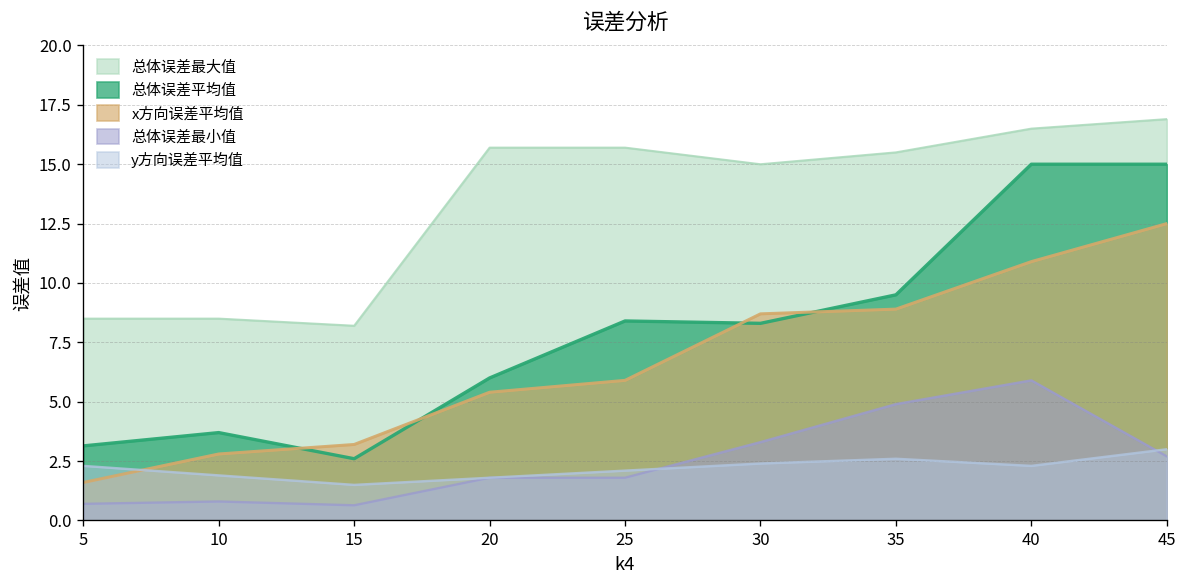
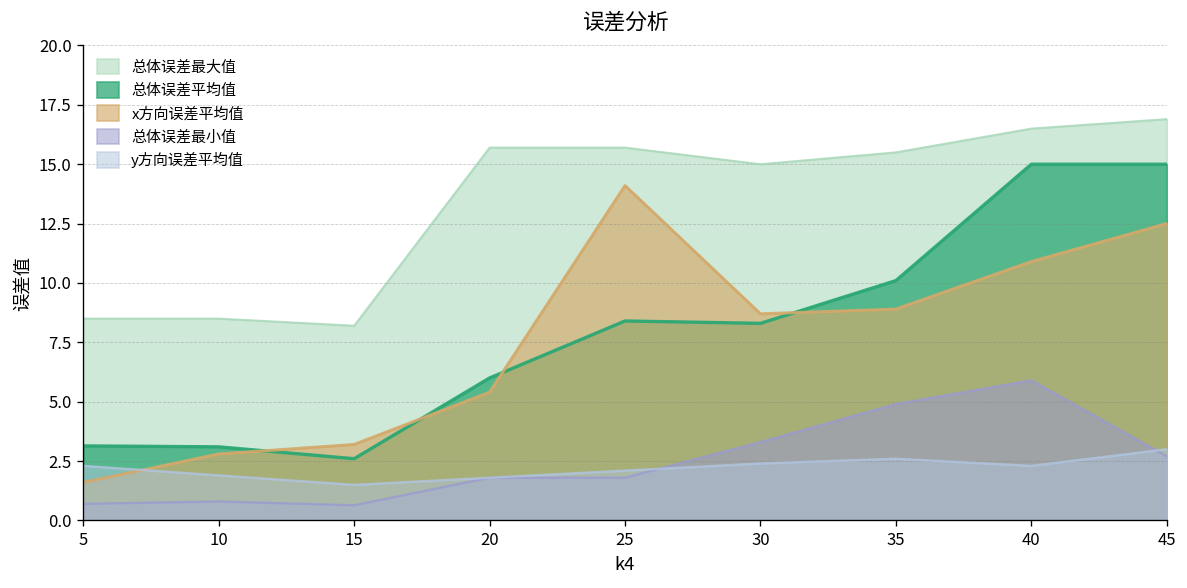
  {
    "总体误差平均值": {
      "5": 3.1,
-     "10": 3.7,
+     "10": 3.1,
      "15": 2.6,
      "20": 6.0,
      "25": 8.4,
      "30": 8.3,
-     "35": 9.5,
+     "35": 10.1,
      "40": 15.0,
      "45": 15.0
    },
    "x方向误差平均值": {
      "5": 1.6,
      "10": 2.8,
      "15": 3.2,
      "20": 5.4,
-     "25": 5.9,
+     "25": 14.1,
      "30": 8.7,
      "35": 8.9,
      "40": 10.9,
      "45": 12.5
    }
  }
